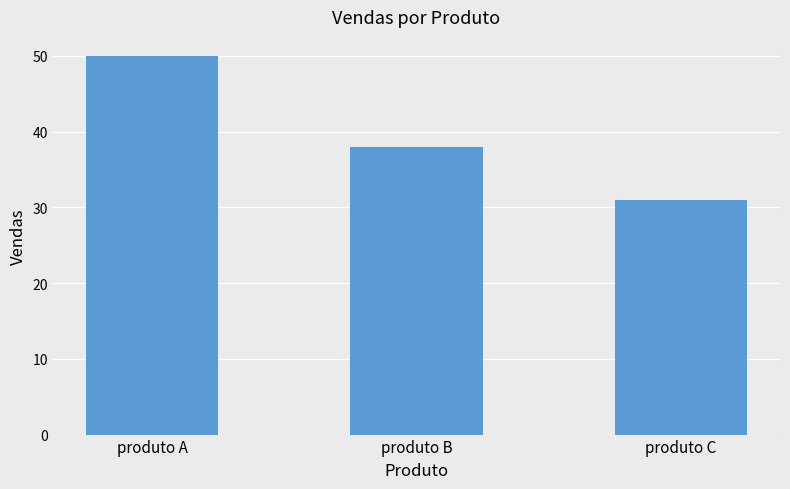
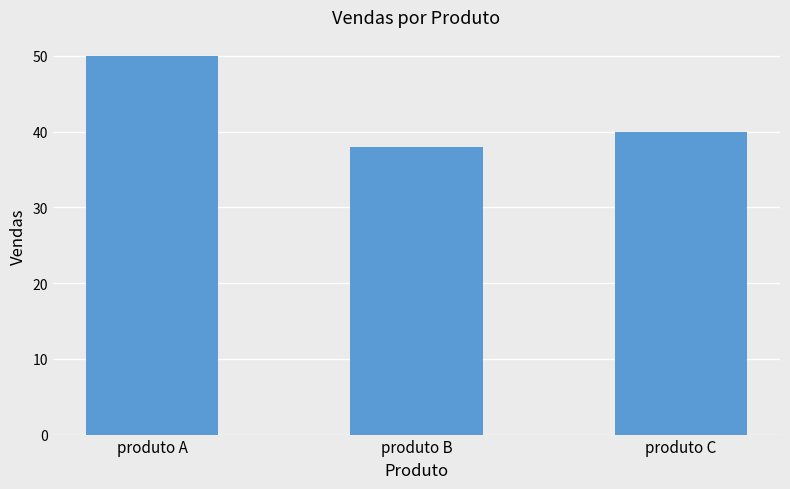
  {
    "produto A": 50,
    "produto B": 38,
-   "produto C": 31
+   "produto C": 40
  }
